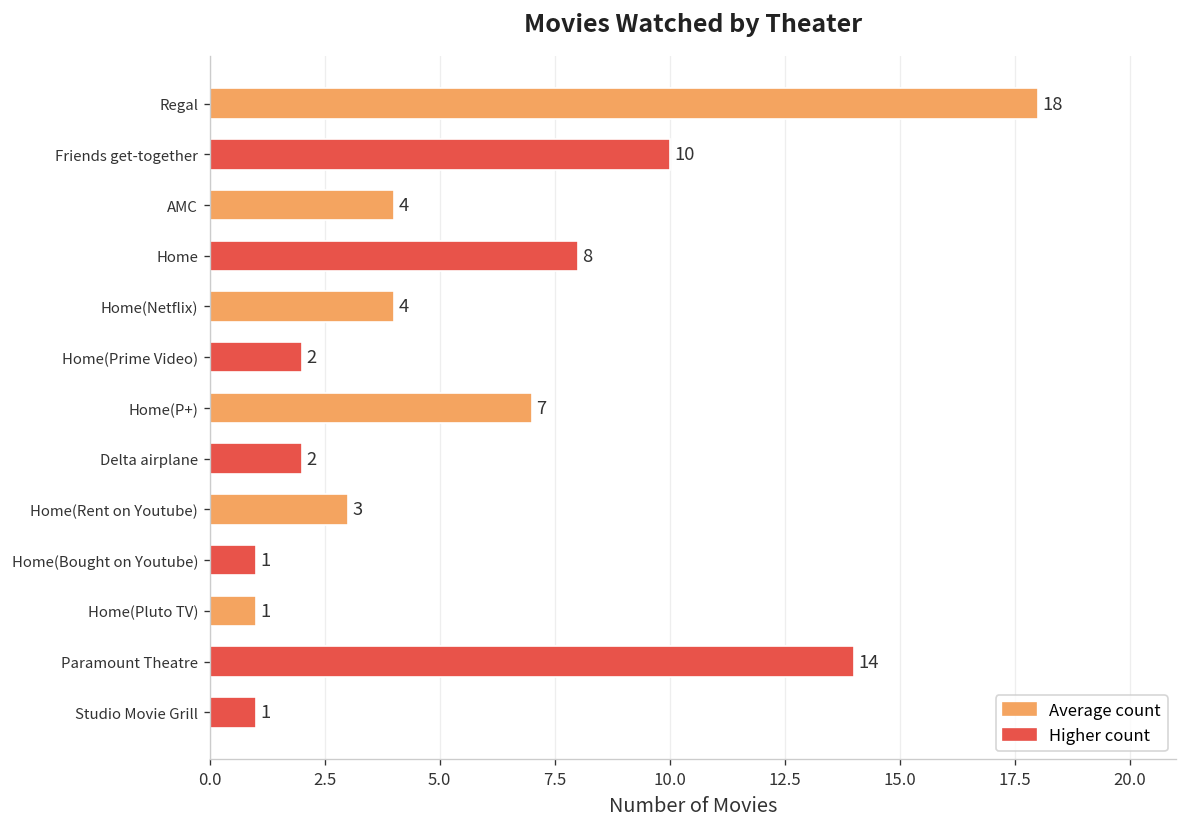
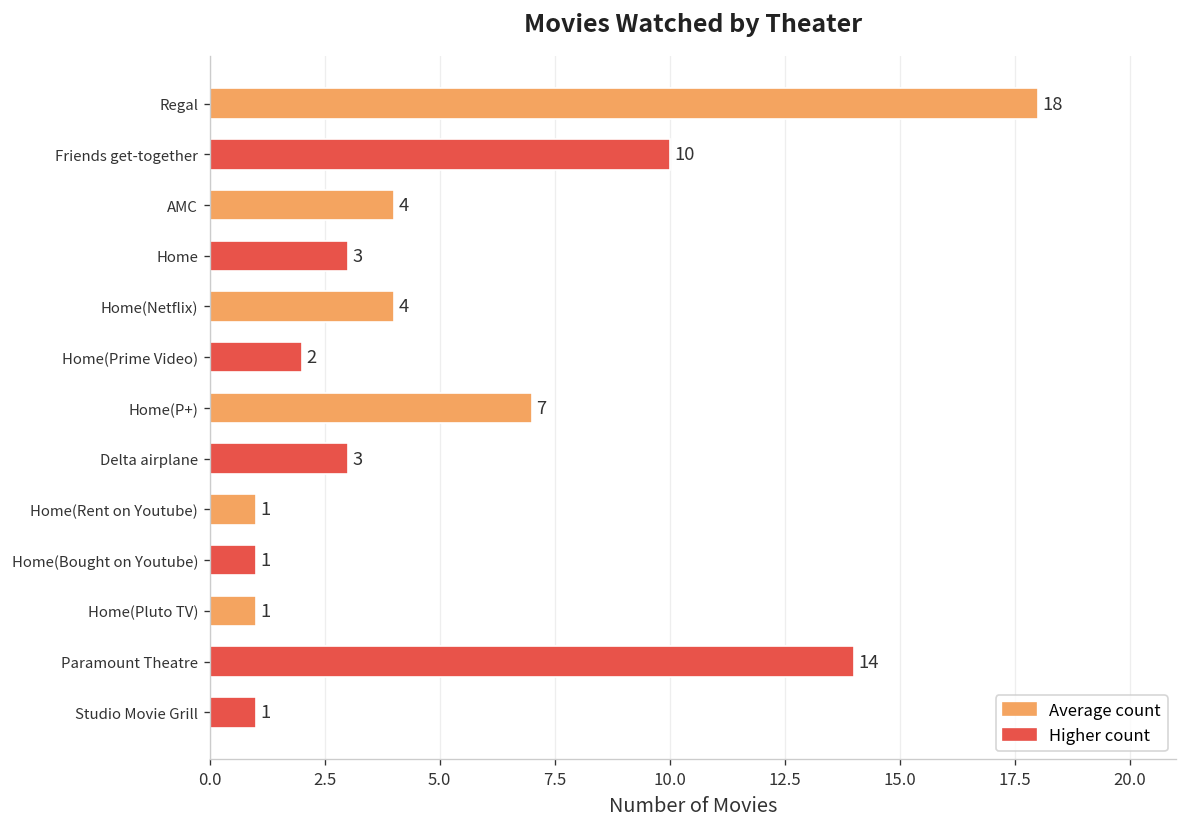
  {
    "Regal": 18,
    "Friends get-together": 10,
    "AMC": 4,
-   "Home": 8,
+   "Home": 3,
    "Home(Netflix)": 4,
    "Home(Prime Video)": 2,
    "Home(P+)": 7,
-   "Delta airplane": 2,
-   "Home(Rent on Youtube)": 3,
+   "Delta airplane": 3,
+   "Home(Rent on Youtube)": 1,
    "Home(Bought on Youtube)": 1,
    "Home(Pluto TV)": 1,
    "Paramount Theatre": 14,
    "Studio Movie Grill": 1
  }
